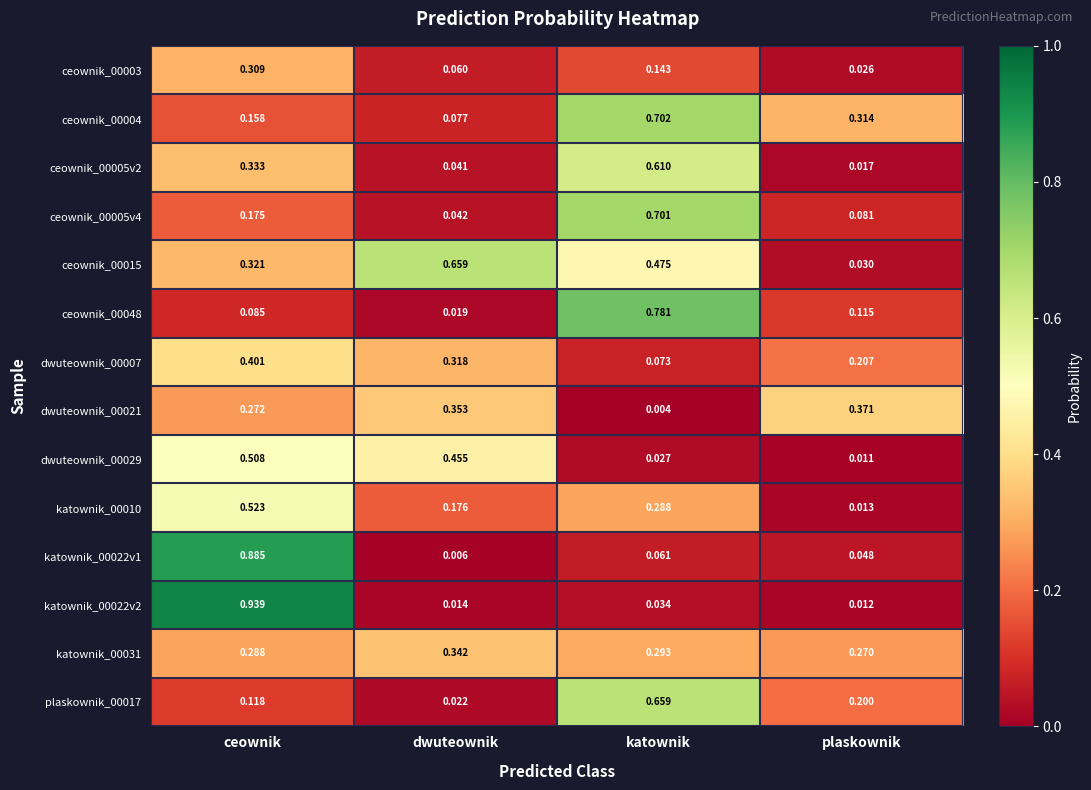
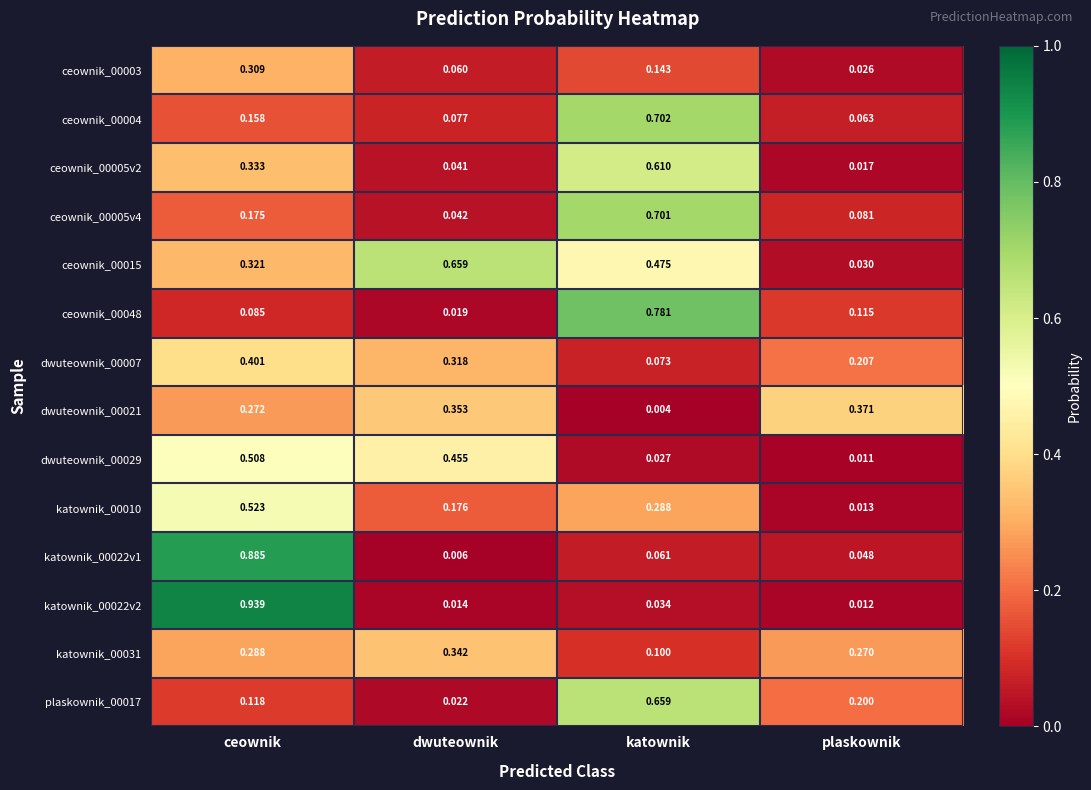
  {
    "ceownik_00003": {
      "ceownik": 0.309,
      "dwuteownik": 0.060,
      "katownik": 0.143,
      "plaskownik": 0.026
    },
    "ceownik_00004": {
      "ceownik": 0.158,
      "dwuteownik": 0.077,
      "katownik": 0.702,
-     "plaskownik": 0.314
+     "plaskownik": 0.063
    },
    "ceownik_00005v2": {
      "ceownik": 0.333,
      "dwuteownik": 0.041,
      "katownik": 0.610,
      "plaskownik": 0.017
    },
    "ceownik_00005v4": {
      "ceownik": 0.175,
      "dwuteownik": 0.042,
      "katownik": 0.701,
      "plaskownik": 0.081
    },
    "ceownik_00015": {
      "ceownik": 0.321,
      "dwuteownik": 0.659,
      "katownik": 0.475,
      "plaskownik": 0.030
    },
    "ceownik_00048": {
      "ceownik": 0.085,
      "dwuteownik": 0.019,
      "katownik": 0.781,
      "plaskownik": 0.115
    },
    "dwuteownik_00007": {
      "ceownik": 0.401,
      "dwuteownik": 0.318,
      "katownik": 0.073,
      "plaskownik": 0.207
    },
    "dwuteownik_00021": {
      "ceownik": 0.272,
      "dwuteownik": 0.353,
      "katownik": 0.004,
      "plaskownik": 0.371
    },
    "dwuteownik_00029": {
      "ceownik": 0.508,
      "dwuteownik": 0.455,
      "katownik": 0.027,
      "plaskownik": 0.011
    },
    "katownik_00010": {
      "ceownik": 0.523,
      "dwuteownik": 0.176,
      "katownik": 0.288,
      "plaskownik": 0.013
    },
    "katownik_00022v1": {
      "ceownik": 0.885,
      "dwuteownik": 0.006,
      "katownik": 0.061,
      "plaskownik": 0.048
    },
    "katownik_00022v2": {
      "ceownik": 0.939,
      "dwuteownik": 0.014,
      "katownik": 0.034,
      "plaskownik": 0.012
    },
    "katownik_00031": {
      "ceownik": 0.288,
      "dwuteownik": 0.342,
-     "katownik": 0.293,
+     "katownik": 0.100,
      "plaskownik": 0.270
    },
    "plaskownik_00017": {
      "ceownik": 0.118,
      "dwuteownik": 0.022,
      "katownik": 0.659,
      "plaskownik": 0.200
    }
  }
